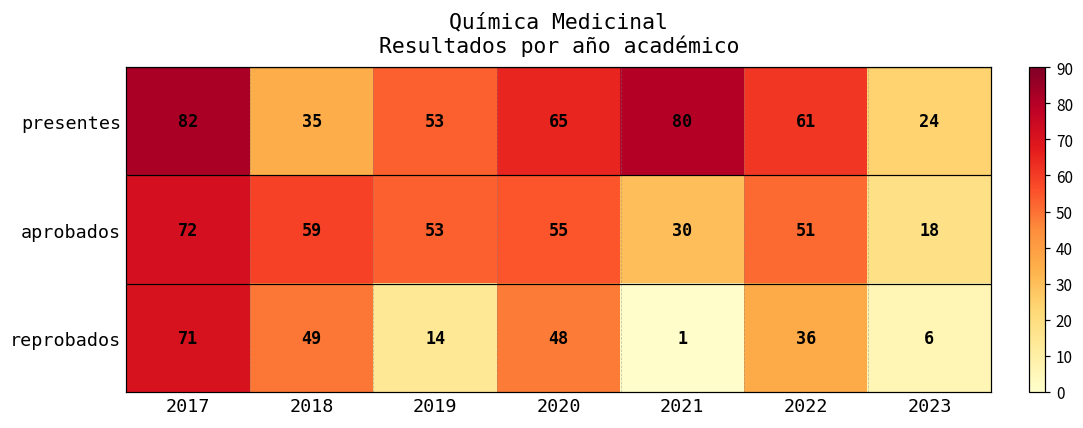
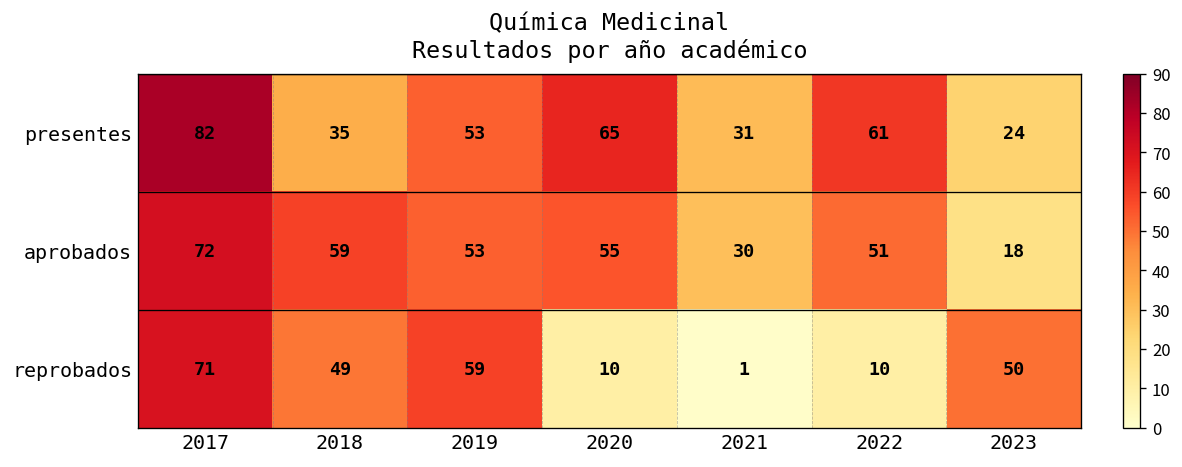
  {
    "presentes": {
      "2017": 82,
      "2018": 35,
      "2019": 53,
      "2020": 65,
-     "2021": 80,
+     "2021": 31,
      "2022": 61,
      "2023": 24
    },
    "aprobados": {
      "2017": 72,
      "2018": 59,
      "2019": 53,
      "2020": 55,
      "2021": 30,
      "2022": 51,
      "2023": 18
    },
    "reprobados": {
      "2017": 71,
      "2018": 49,
-     "2019": 14,
-     "2020": 48,
+     "2019": 59,
+     "2020": 10,
      "2021": 1,
-     "2022": 36,
-     "2023": 6
+     "2022": 10,
+     "2023": 50
    }
  }
